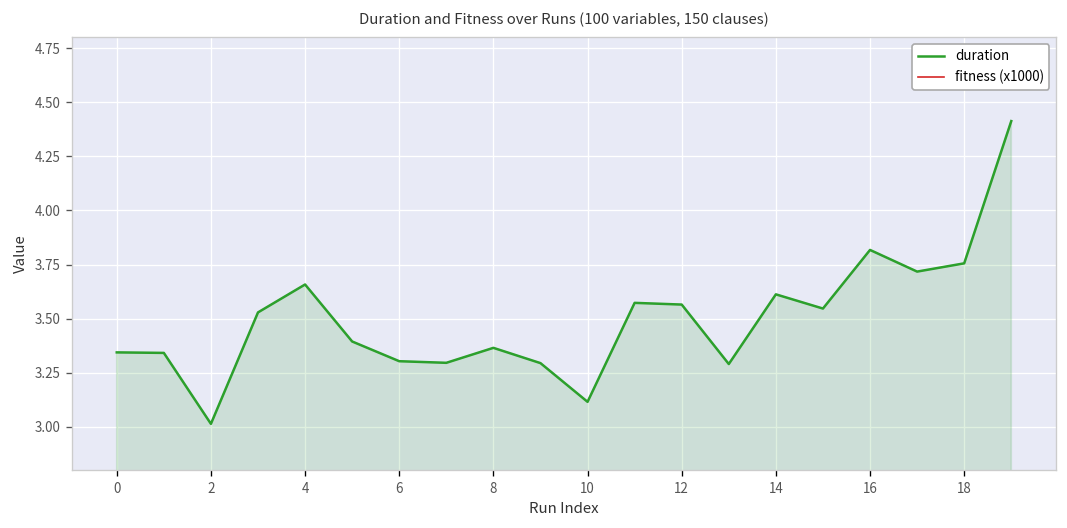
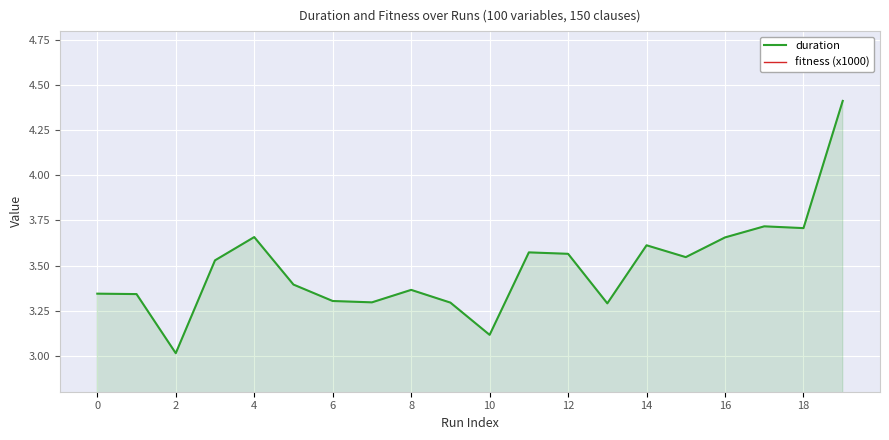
  {
    "duration": {
      "0": 3.34,
      "2": 3.01,
      "4": 3.66,
      "6": 3.30,
      "8": 3.36,
      "10": 3.12,
      "12": 3.56,
      "14": 3.61,
-     "16": 3.82,
-     "18": 3.76
+     "16": 3.66,
+     "18": 3.71
    }
  }
